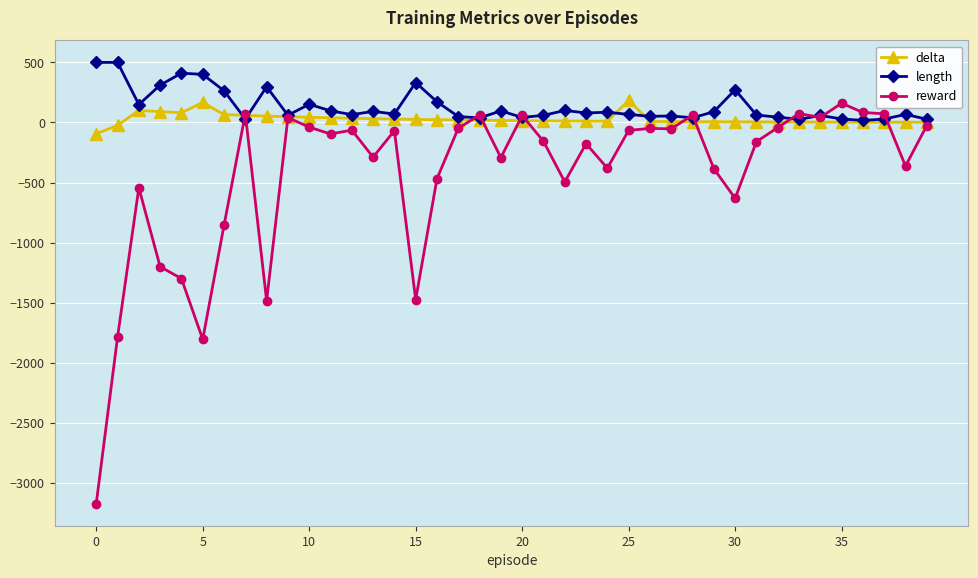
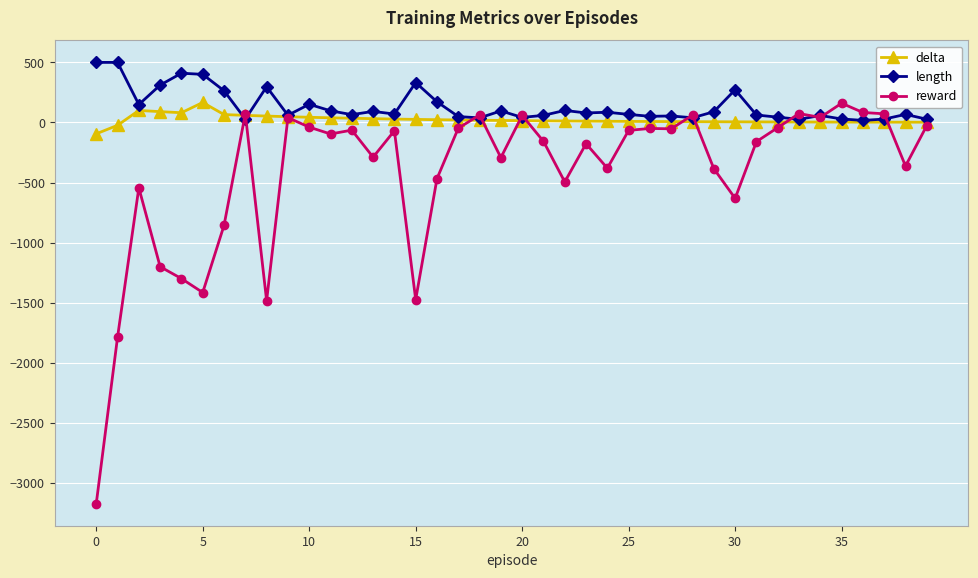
  {
    "delta": {
      "0": -90,
      "5": 170,
      "10": 40,
      "15": 30,
      "20": 20,
-     "25": 180,
+     "25": 10,
      "30": 10,
      "35": 0
    },
    "length": {
      "0": 500,
      "5": 400,
      "10": 150,
      "15": 330,
      "25": 70,
      "30": 270,
      "35": 30
    },
    "reward": {
      "0": -3170,
-     "5": -1810,
+     "5": -1420,
      "10": -40,
      "15": -1470,
      "25": -70,
      "30": -630,
      "35": 160
    }
  }
